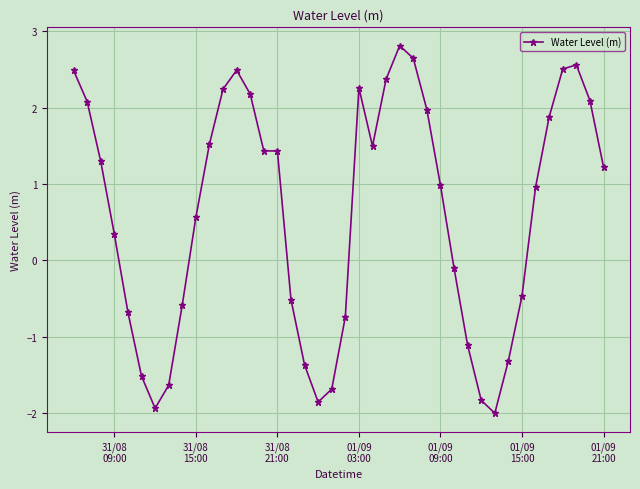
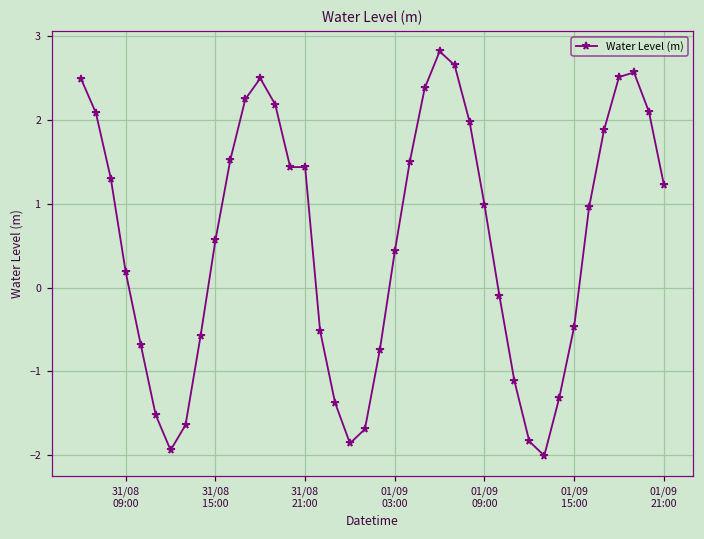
  {
-   "31/08 09:00": 0.3,
+   "31/08 09:00": 0.2,
    "31/08 15:00": 0.6,
    "31/08 21:00": 1.4,
-   "01/09 03:00": 2.3,
+   "01/09 03:00": 0.4,
    "01/09 09:00": 1.0,
    "01/09 15:00": -0.5,
    "01/09 21:00": 1.2
  }
